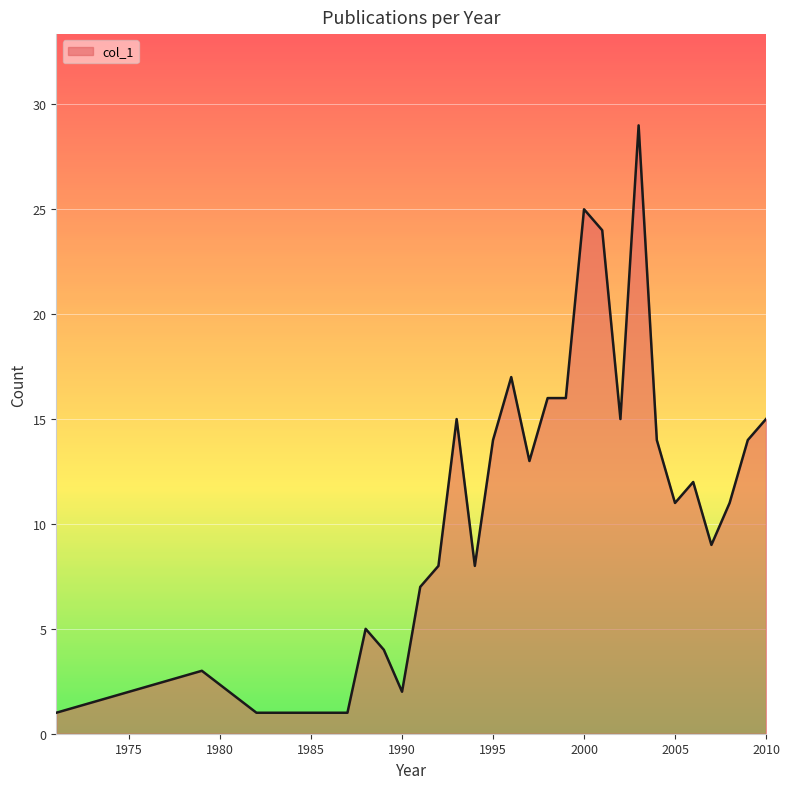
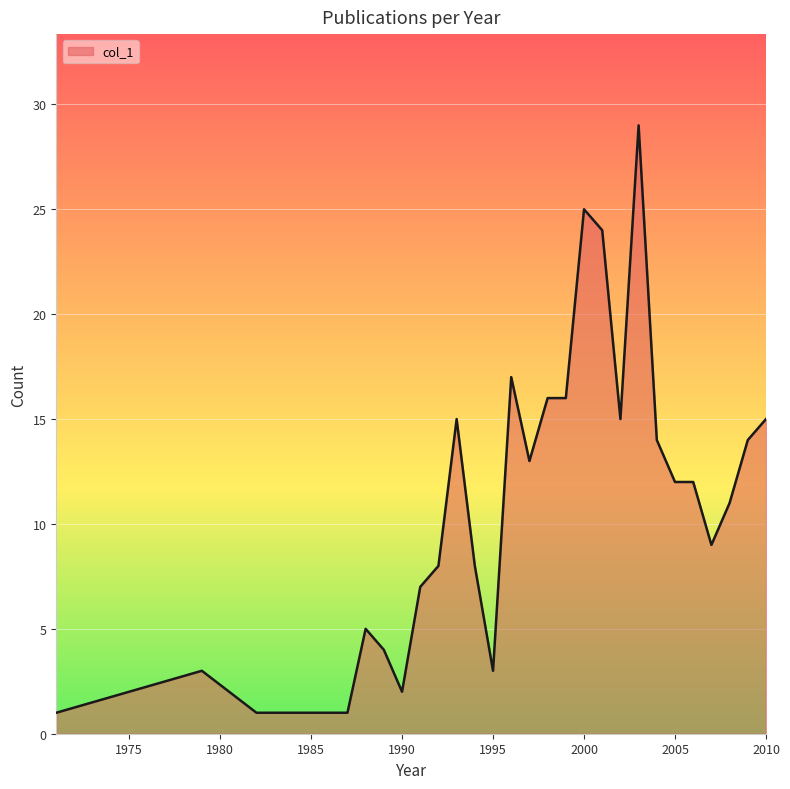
  {
    "1985": 1,
    "1990": 2,
-   "1995": 14,
+   "1995": 3,
    "2000": 25,
-   "2005": 11,
+   "2005": 12,
    "2010": 15
  }
